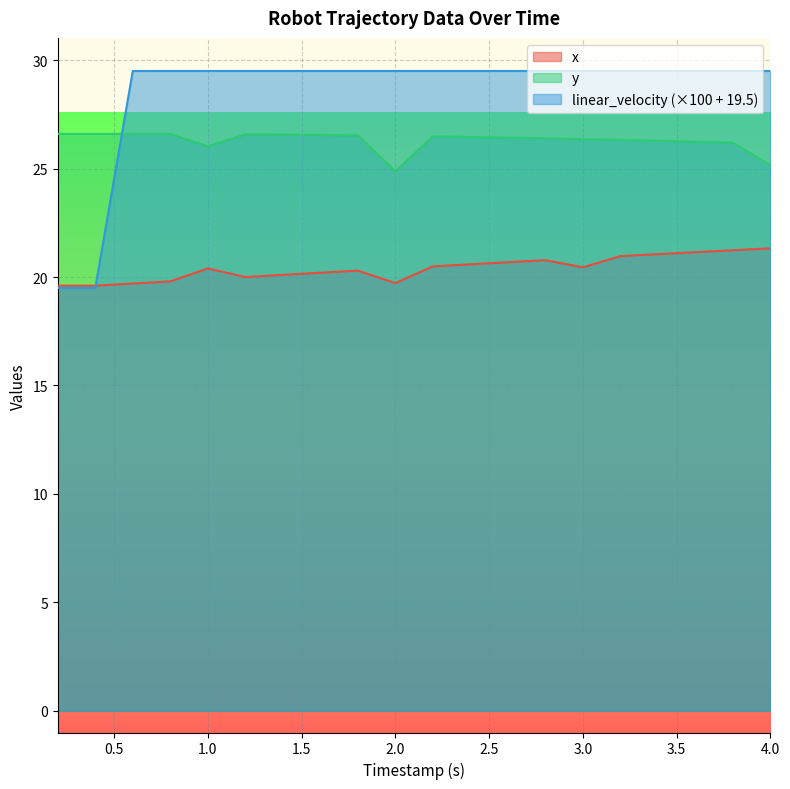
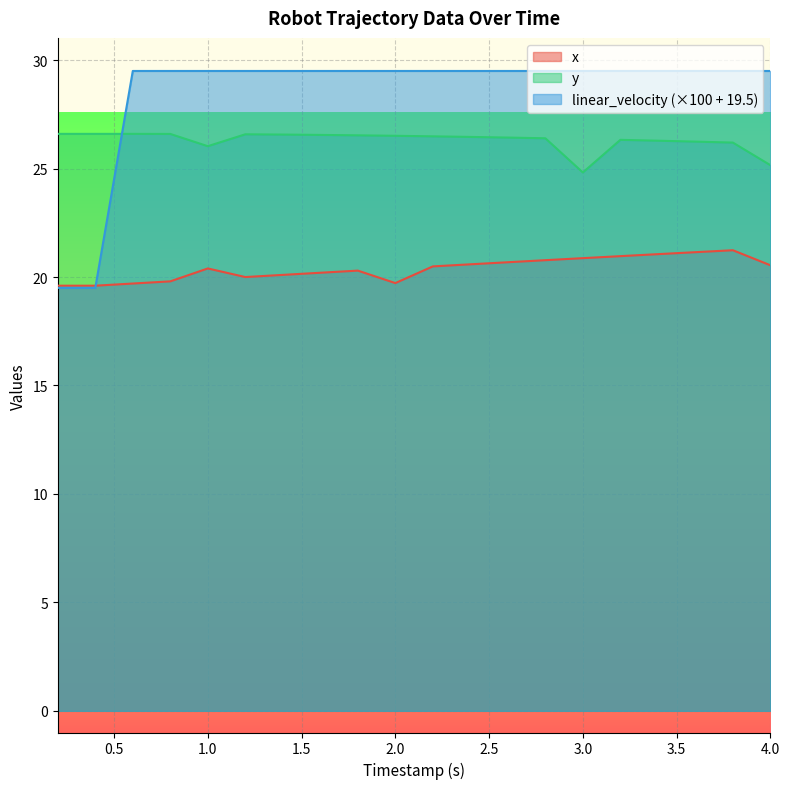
  {
    "x": {
      "1.0": 20.4,
      "2.0": 19.7,
-     "3.0": 20.4,
-     "4.0": 21.3
+     "3.0": 20.9,
+     "4.0": 20.5
    },
    "y": {
      "1.0": 26.0,
-     "2.0": 24.9,
-     "3.0": 26.4,
+     "2.0": 26.5,
+     "3.0": 24.8,
      "4.0": 25.2
    },
    "linear_velocity (×100 + 19.5)": {
      "1.0": 29.5,
      "2.0": 29.5,
      "4.0": 29.5
    }
  }
